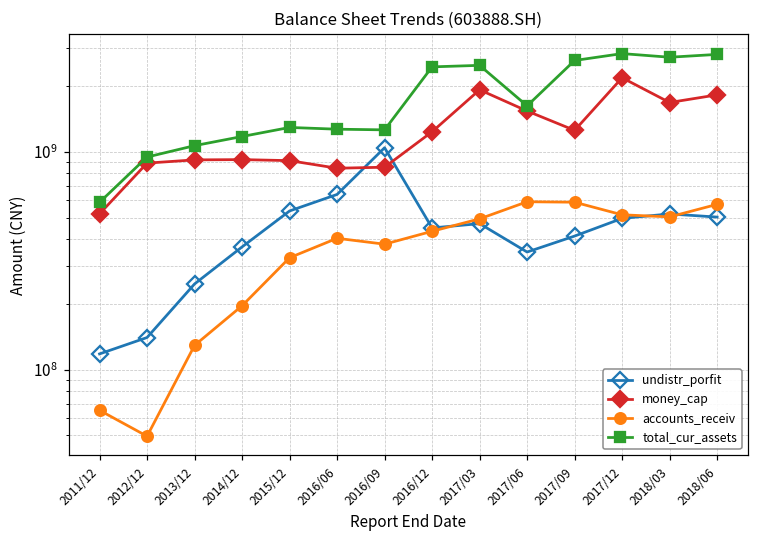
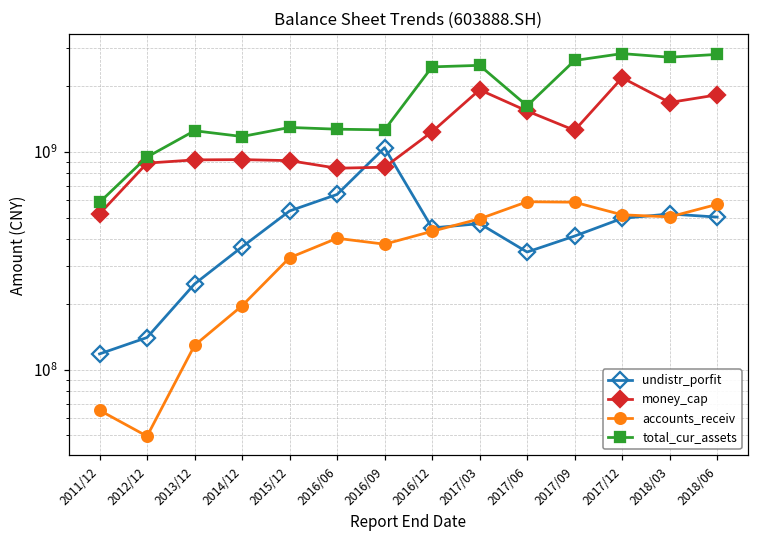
  {
    "undistr_porfit": {
      "2011/12": 120000000,
      "2012/12": 140000000,
      "2013/12": 250000000,
      "2014/12": 370000000,
      "2015/12": 540000000,
      "2016/06": 640000000,
      "2016/09": 1000000000,
      "2016/12": 450000000,
      "2017/03": 470000000,
      "2017/06": 350000000,
      "2017/09": 410000000,
      "2017/12": 500000000,
      "2018/03": 520000000,
      "2018/06": 500000000
    },
    "money_cap": {
      "2011/12": 520000000,
      "2012/12": 900000000,
      "2013/12": 900000000,
      "2014/12": 900000000,
      "2015/12": 900000000,
      "2016/06": 840000000,
      "2016/09": 850000000,
      "2016/12": 1200000000,
      "2017/03": 1900000000,
      "2017/06": 1500000000,
      "2017/09": 1300000000,
      "2017/12": 2200000000,
      "2018/03": 1700000000,
      "2018/06": 1800000000
    },
    "accounts_receiv": {
      "2011/12": 65000000,
      "2012/12": 50000000,
      "2013/12": 130000000,
      "2014/12": 200000000,
      "2015/12": 330000000,
      "2016/06": 400000000,
      "2016/09": 380000000,
      "2016/12": 430000000,
      "2017/03": 490000000,
      "2017/06": 590000000,
      "2017/09": 590000000,
      "2017/12": 510000000,
      "2018/03": 500000000,
      "2018/06": 570000000
    },
    "total_cur_assets": {
      "2011/12": 590000000,
      "2012/12": 900000000,
-     "2013/12": 1100000000,
+     "2013/12": 1300000000,
      "2014/12": 1200000000,
      "2015/12": 1300000000,
      "2016/06": 1300000000,
      "2016/09": 1300000000,
      "2016/12": 2500000000,
      "2017/03": 2500000000,
      "2017/06": 1600000000,
      "2017/09": 2600000000,
      "2017/12": 2800000000,
      "2018/03": 2700000000,
      "2018/06": 2800000000
    }
  }
